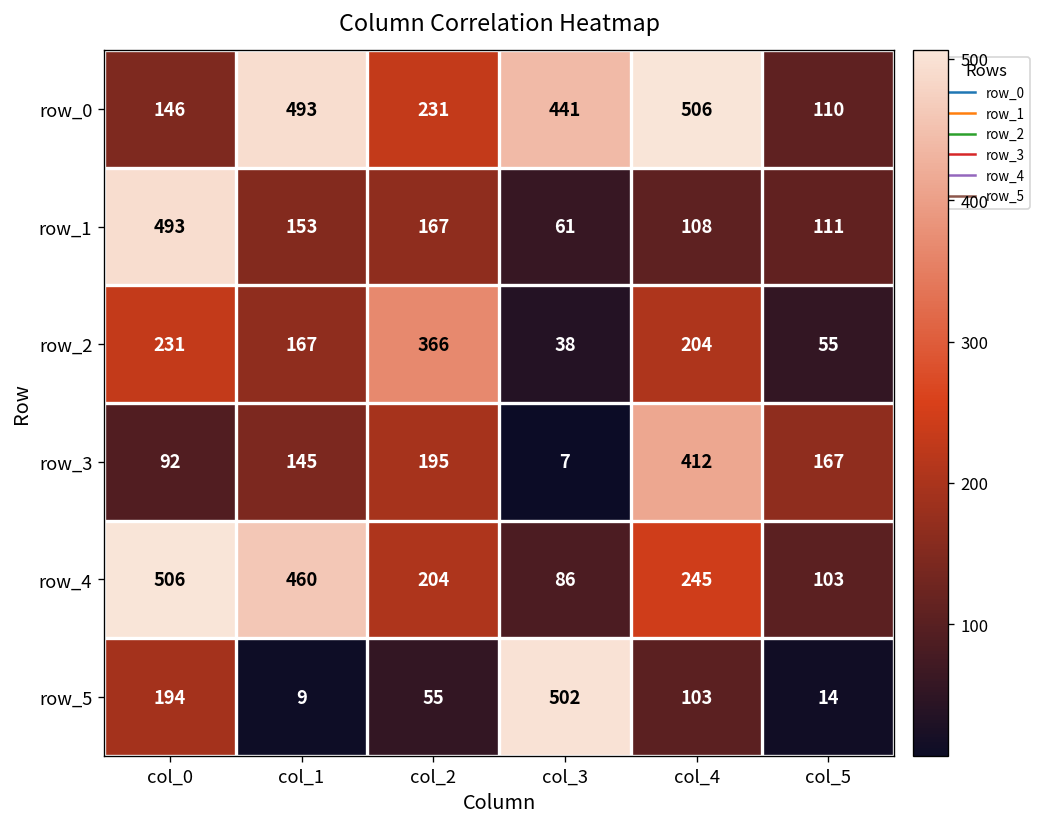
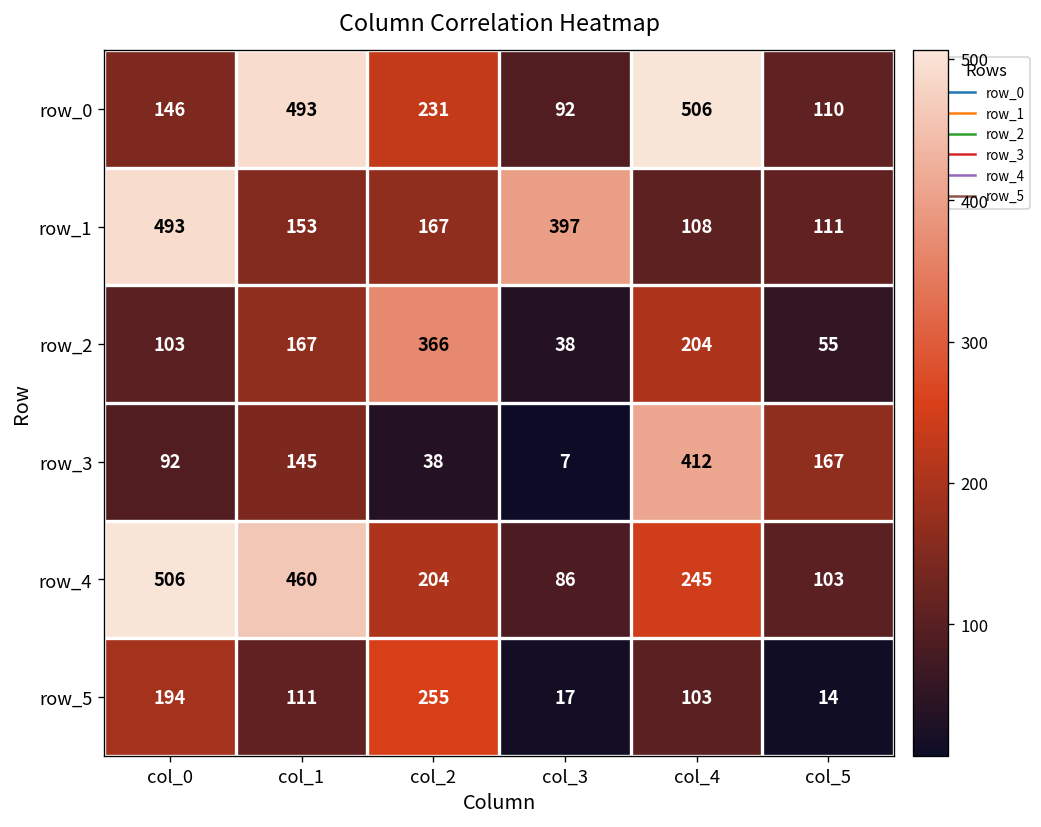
  {
    "row_0": {
      "col_0": 146,
      "col_1": 493,
      "col_2": 231,
-     "col_3": 441,
+     "col_3": 92,
      "col_4": 506,
      "col_5": 110
    },
    "row_1": {
      "col_0": 493,
      "col_1": 153,
      "col_2": 167,
-     "col_3": 61,
+     "col_3": 397,
      "col_4": 108,
      "col_5": 111
    },
    "row_2": {
-     "col_0": 231,
+     "col_0": 103,
      "col_1": 167,
      "col_2": 366,
      "col_3": 38,
      "col_4": 204,
      "col_5": 55
    },
    "row_3": {
      "col_0": 92,
      "col_1": 145,
-     "col_2": 195,
+     "col_2": 38,
      "col_3": 7,
      "col_4": 412,
      "col_5": 167
    },
    "row_4": {
      "col_0": 506,
      "col_1": 460,
      "col_2": 204,
      "col_3": 86,
      "col_4": 245,
      "col_5": 103
    },
    "row_5": {
      "col_0": 194,
-     "col_1": 9,
-     "col_2": 55,
-     "col_3": 502,
+     "col_1": 111,
+     "col_2": 255,
+     "col_3": 17,
      "col_4": 103,
      "col_5": 14
    }
  }
